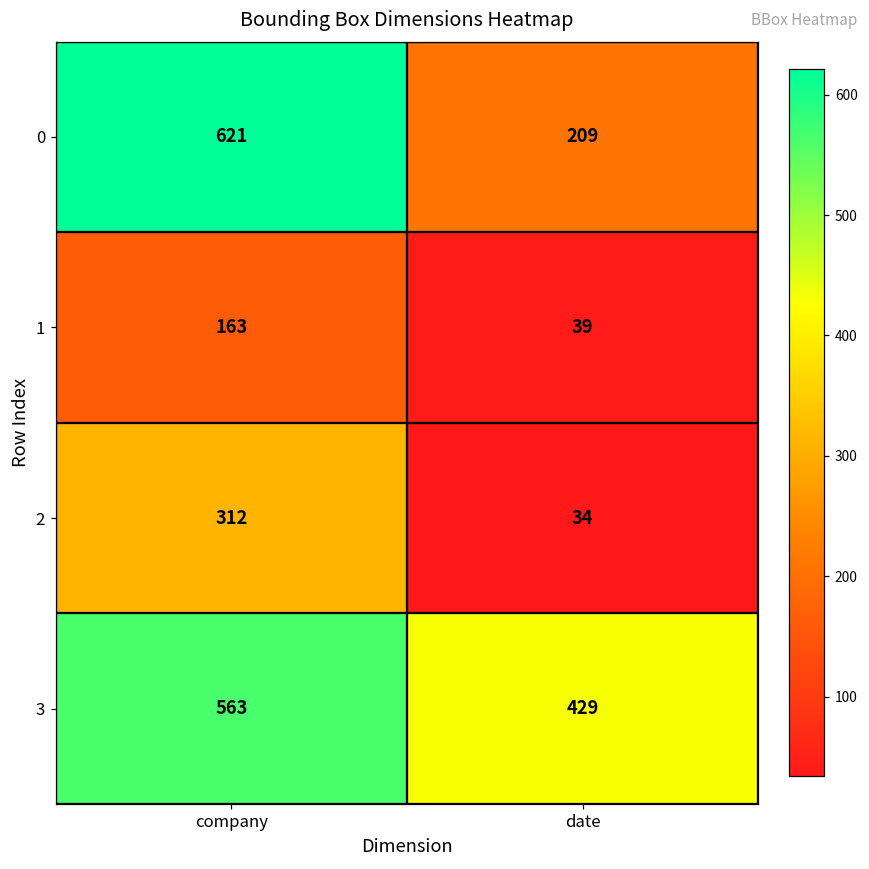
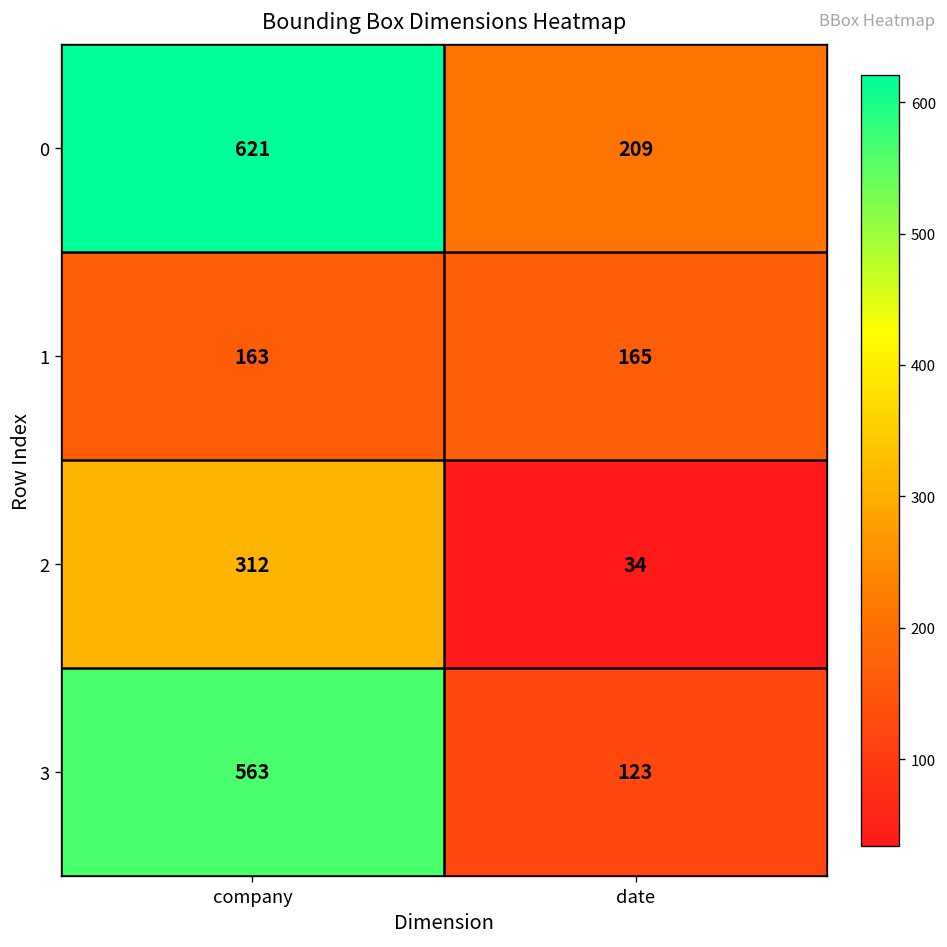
  {
    "0": {
      "company": 621,
      "date": 209
    },
    "1": {
      "company": 163,
-     "date": 39
+     "date": 165
    },
    "2": {
      "company": 312,
      "date": 34
    },
    "3": {
      "company": 563,
-     "date": 429
+     "date": 123
    }
  }
